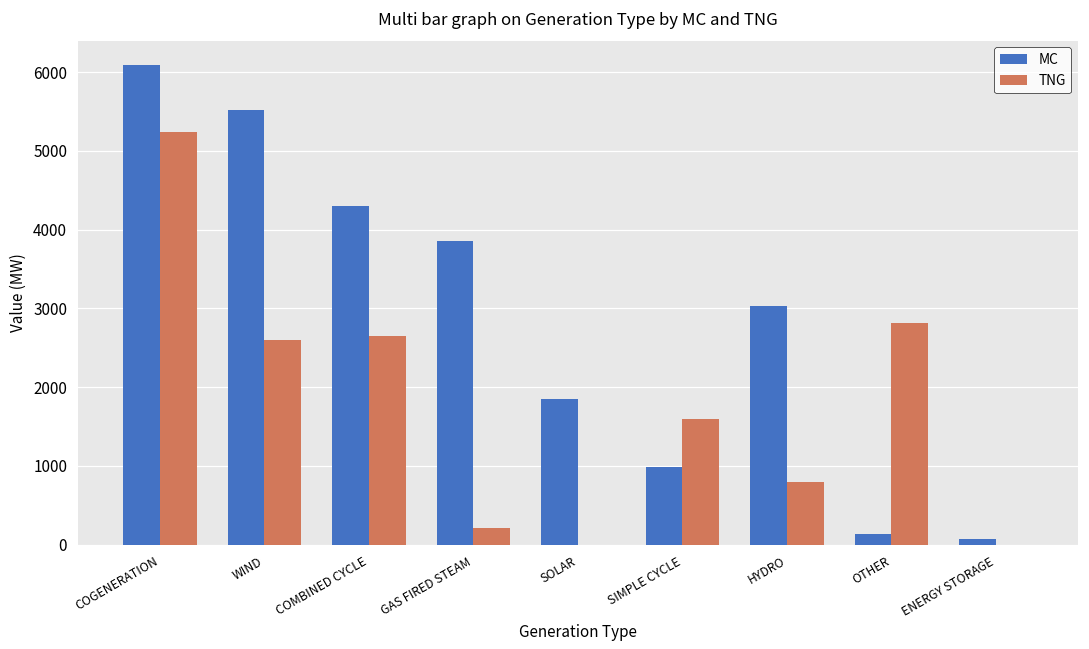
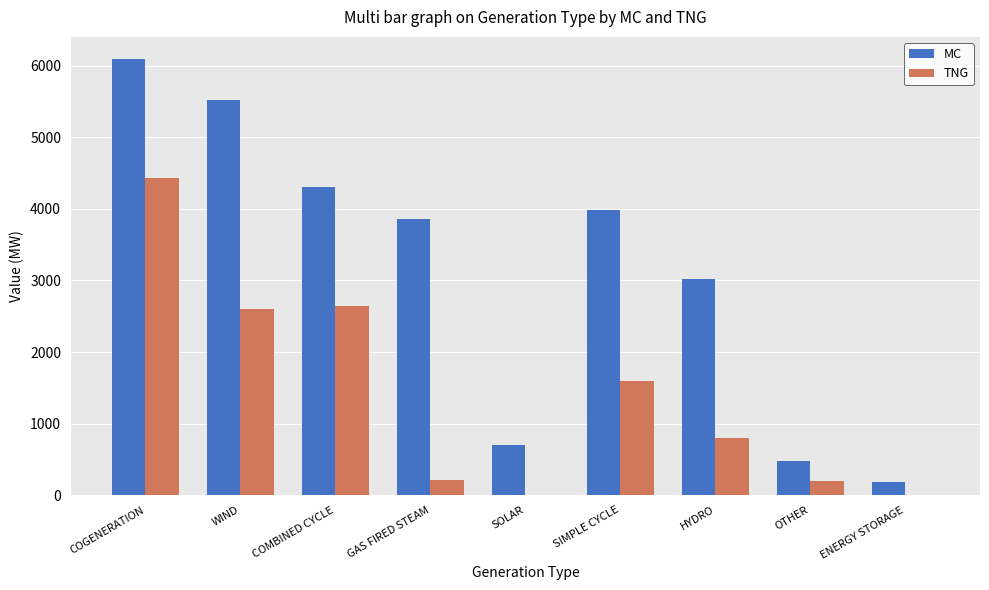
  {
    "MC": {
      "COGENERATION": 6100,
      "WIND": 5500,
      "COMBINED CYCLE": 4300,
      "GAS FIRED STEAM": 3900,
-     "SOLAR": 1900,
-     "SIMPLE CYCLE": 1000,
+     "SOLAR": 700,
+     "SIMPLE CYCLE": 4000,
      "HYDRO": 3000,
-     "OTHER": 100,
-     "ENERGY STORAGE": 100
+     "OTHER": 500,
+     "ENERGY STORAGE": 200
    },
    "TNG": {
-     "COGENERATION": 5200,
+     "COGENERATION": 4400,
      "WIND": 2600,
      "COMBINED CYCLE": 2600,
      "GAS FIRED STEAM": 200,
      "SOLAR": 0,
      "SIMPLE CYCLE": 1600,
      "HYDRO": 800,
-     "OTHER": 2800,
+     "OTHER": 200,
      "ENERGY STORAGE": 0
    }
  }
